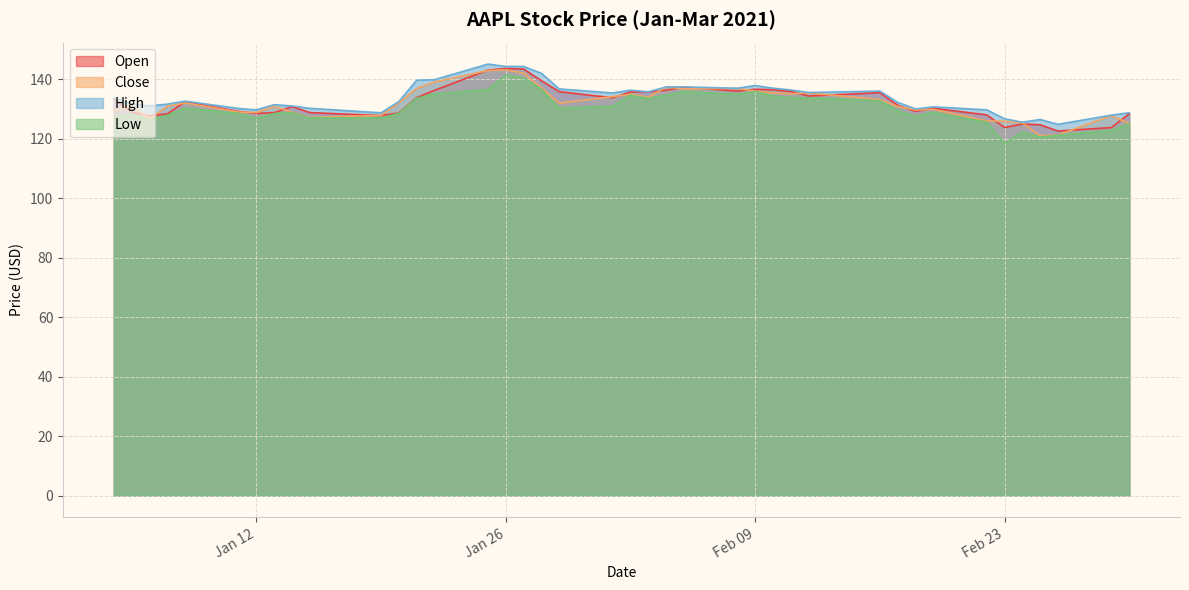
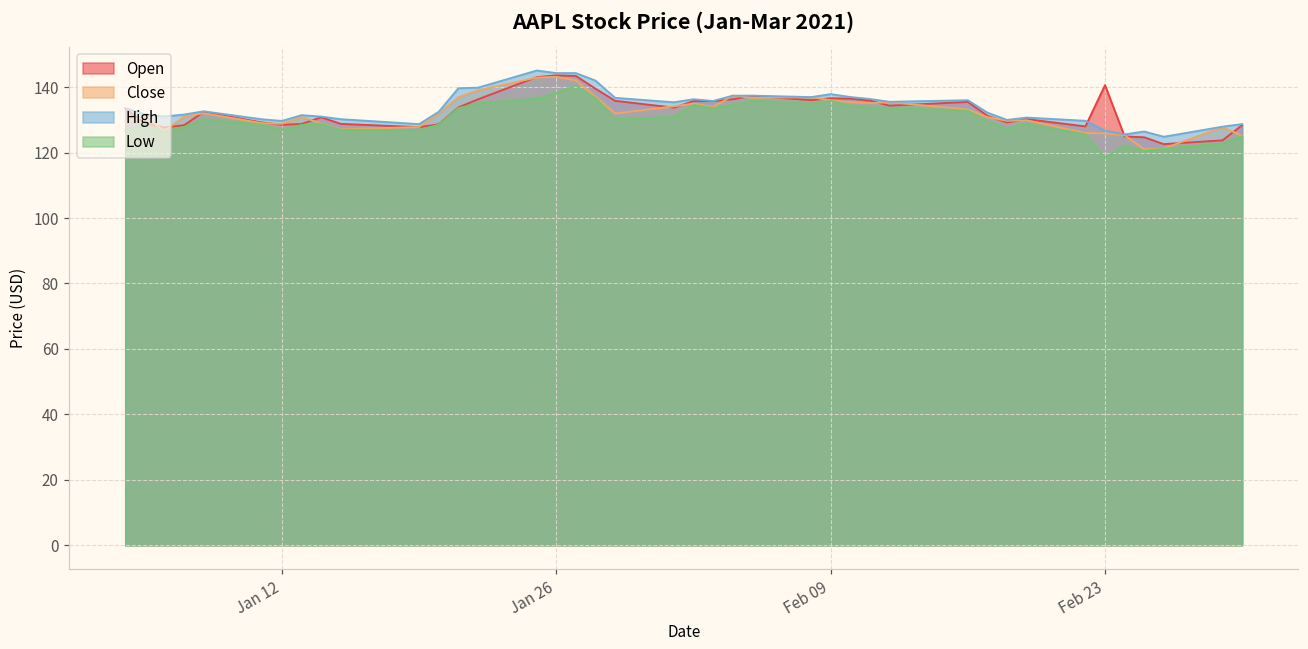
  {
    "Open": {
-     "Feb 23": 124
+     "Feb 23": 141
    },
    "High": {
      "Jan 12": 130,
      "Feb 09": 138
    },
    "Low": {
      "Jan 12": 127,
-     "Jan 26": 141,
+     "Jan 26": 138,
      "Feb 23": 118
    }
  }
